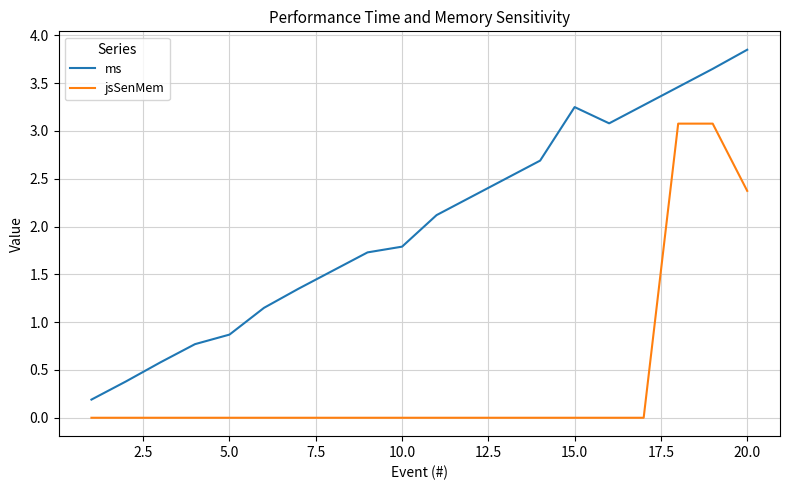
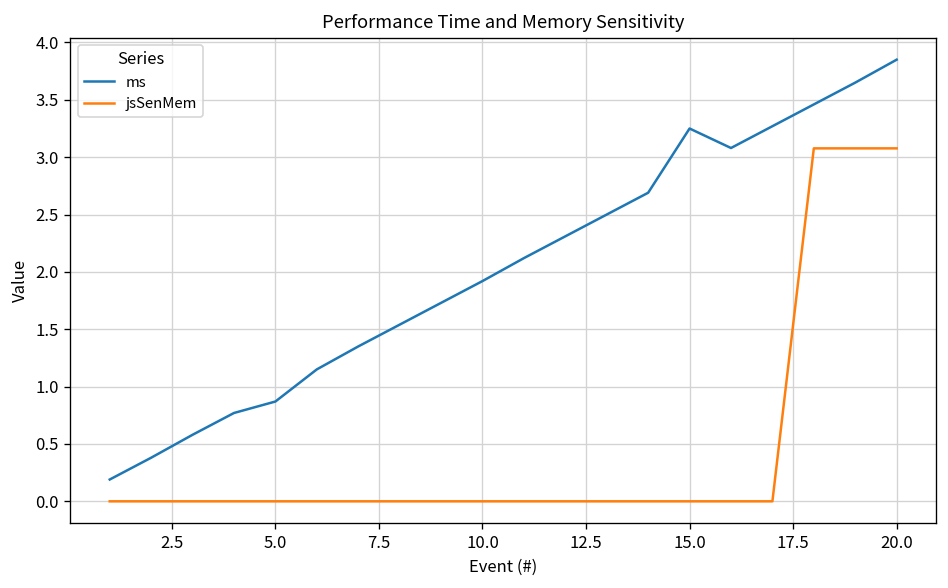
  {
    "ms": {
      "5.0": 0.9,
-     "10.0": 1.8,
+     "10.0": 1.9,
      "15.0": 3.3,
      "20.0": 3.9
    },
    "jsSenMem": {
      "5.0": 0.0,
      "10.0": 0.0,
      "15.0": 0.0,
-     "20.0": 2.4
+     "20.0": 3.1
    }
  }
